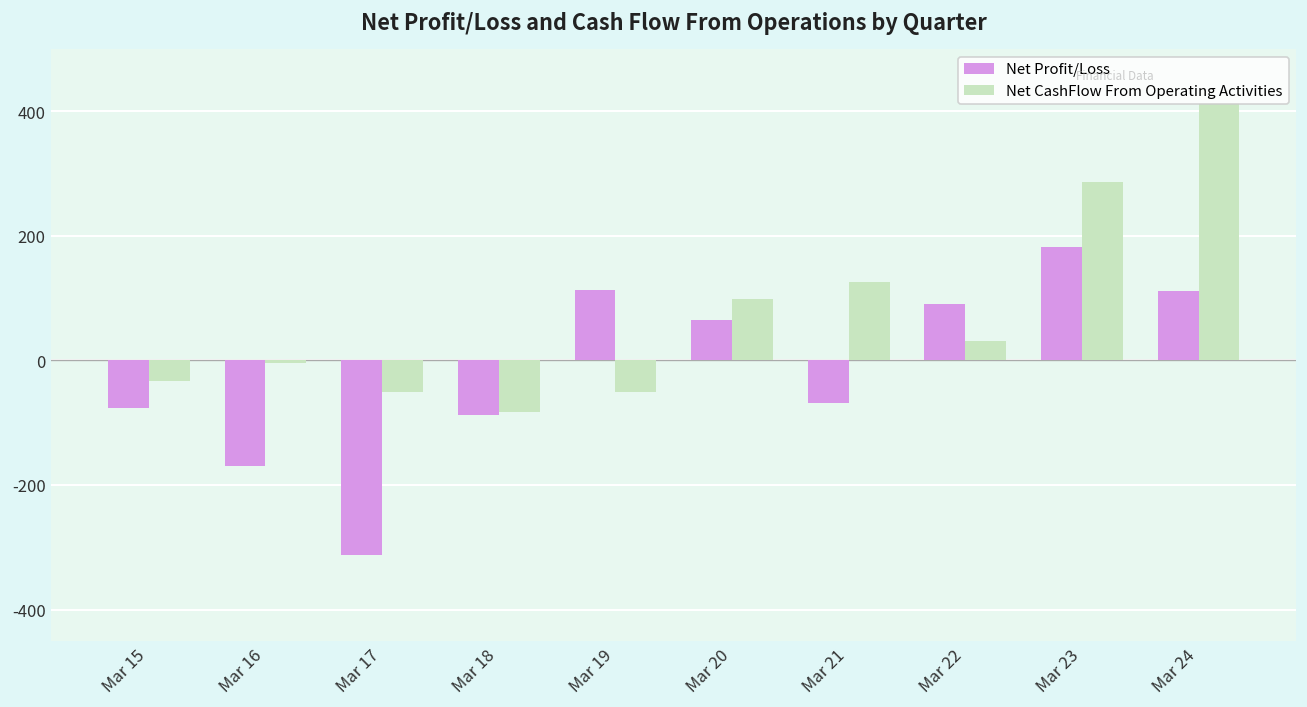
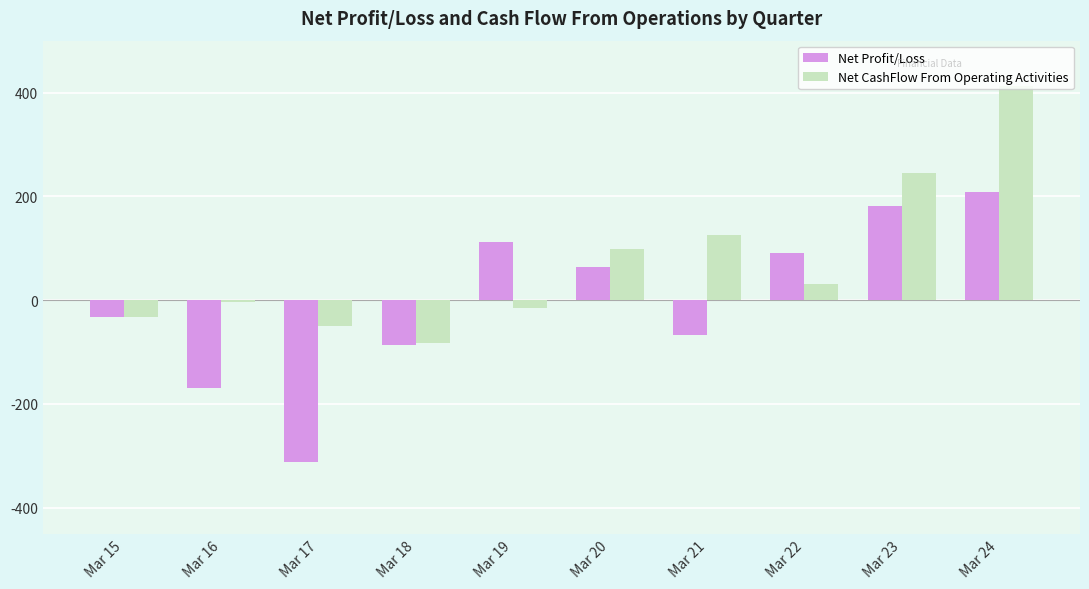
  {
    "Net Profit/Loss": {
-     "Mar 15": -80,
+     "Mar 15": -30,
      "Mar 16": -170,
      "Mar 17": -310,
      "Mar 18": -90,
      "Mar 19": 110,
      "Mar 20": 60,
      "Mar 21": -70,
      "Mar 22": 90,
      "Mar 23": 180,
-     "Mar 24": 110
+     "Mar 24": 210
    },
    "Net CashFlow From Operating Activities": {
      "Mar 15": -30,
      "Mar 17": -50,
      "Mar 18": -80,
-     "Mar 19": -50,
+     "Mar 19": -10,
      "Mar 20": 100,
      "Mar 21": 130,
      "Mar 22": 30,
-     "Mar 23": 290
+     "Mar 23": 250
    }
  }
